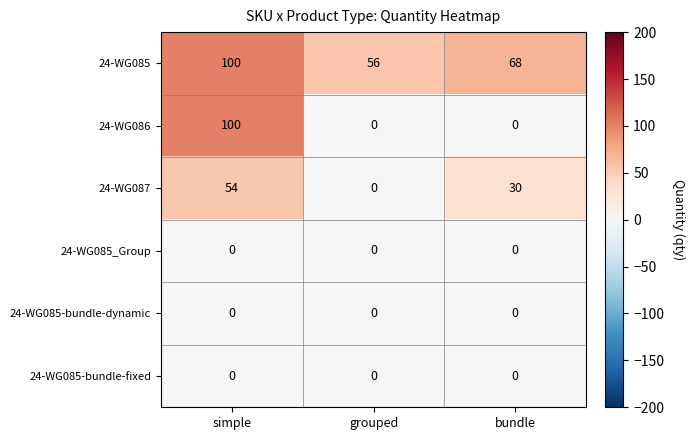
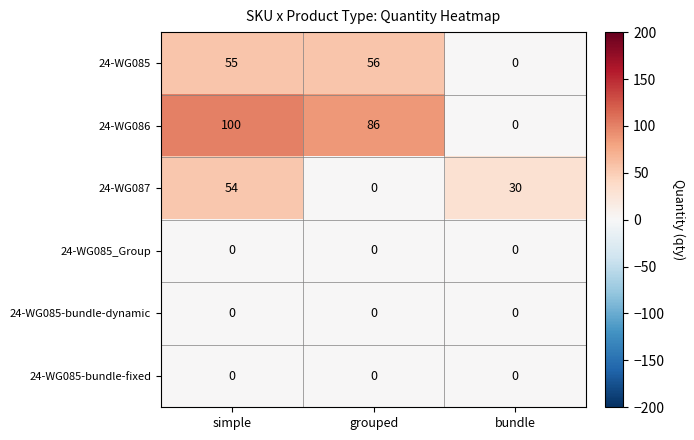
  {
    "24-WG085": {
-     "simple": 100,
+     "simple": 55,
      "grouped": 56,
-     "bundle": 68
+     "bundle": 0
    },
    "24-WG086": {
      "simple": 100,
-     "grouped": 0,
+     "grouped": 86,
      "bundle": 0
    },
    "24-WG087": {
      "simple": 54,
      "grouped": 0,
      "bundle": 30
    },
    "24-WG085_Group": {
      "simple": 0,
      "grouped": 0,
      "bundle": 0
    },
    "24-WG085-bundle-dynamic": {
      "simple": 0,
      "grouped": 0,
      "bundle": 0
    },
    "24-WG085-bundle-fixed": {
      "simple": 0,
      "grouped": 0,
      "bundle": 0
    }
  }
